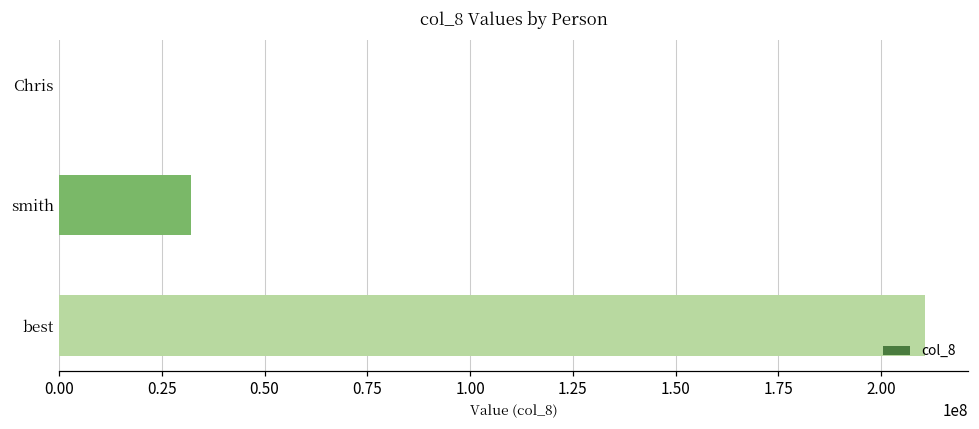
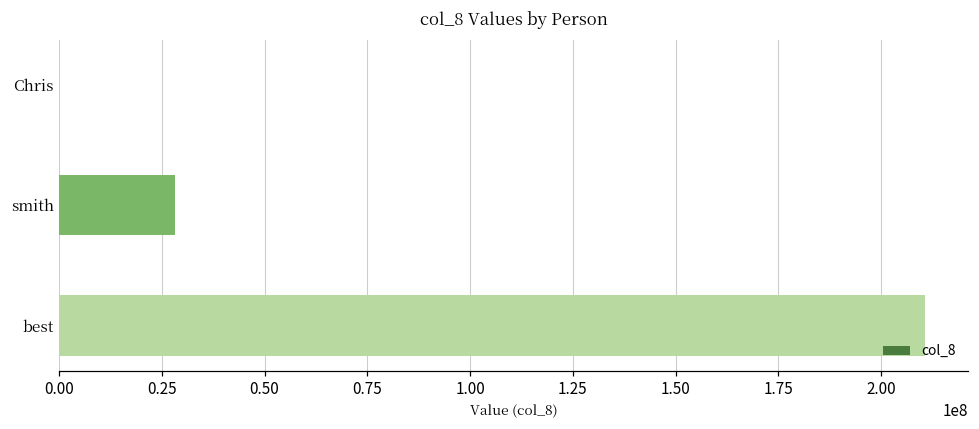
  {
    "Chris": 0,
-   "smith": 32000000,
+   "smith": 28000000,
    "best": 211000000
  }
